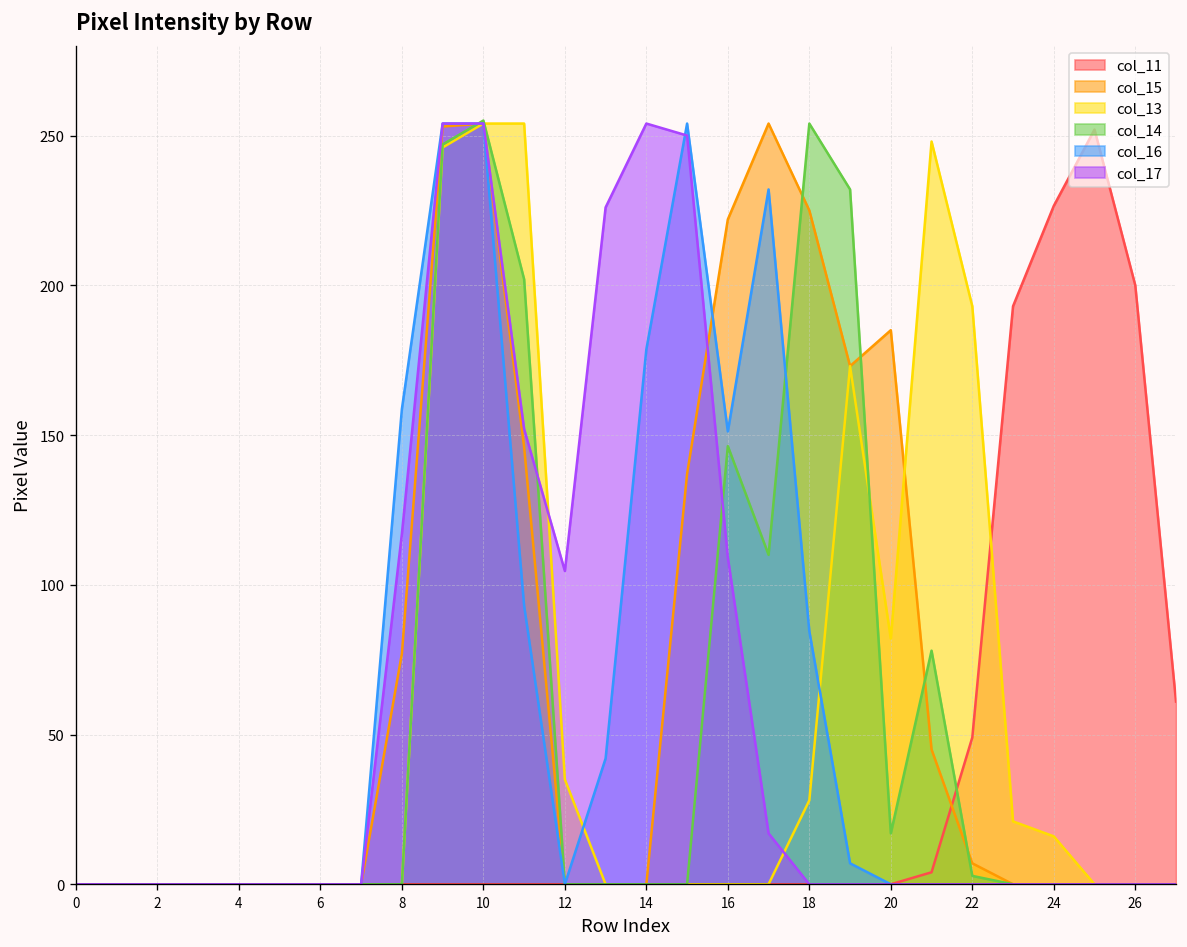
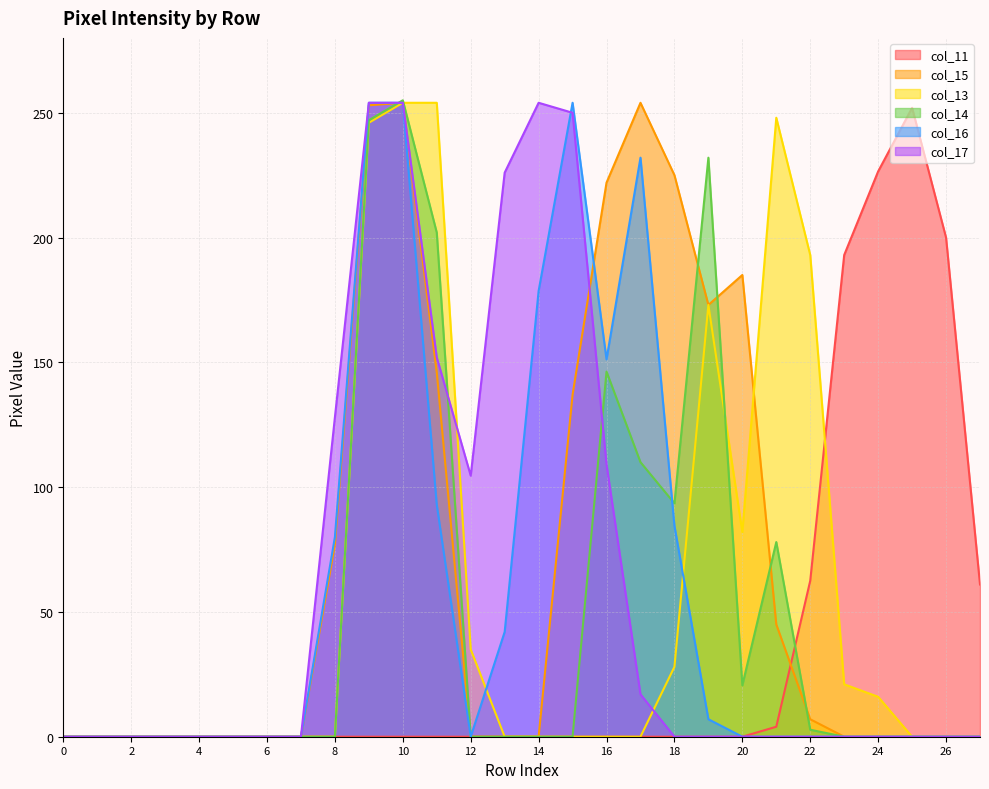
  {
    "col_11": {
      "10": 0,
-     "22": 49,
+     "22": 63,
      "24": 227,
      "26": 200
    },
    "col_14": {
      "16": 146,
-     "18": 254,
-     "20": 17,
+     "18": 94,
+     "20": 21,
      "22": 3
    },
    "col_16": {
-     "8": 159,
+     "8": 80,
      "14": 179,
      "16": 151,
      "18": 85
    },
    "col_17": {
-     "8": 117,
+     "8": 128,
      "12": 105,
      "14": 254,
      "16": 109
    }
  }
